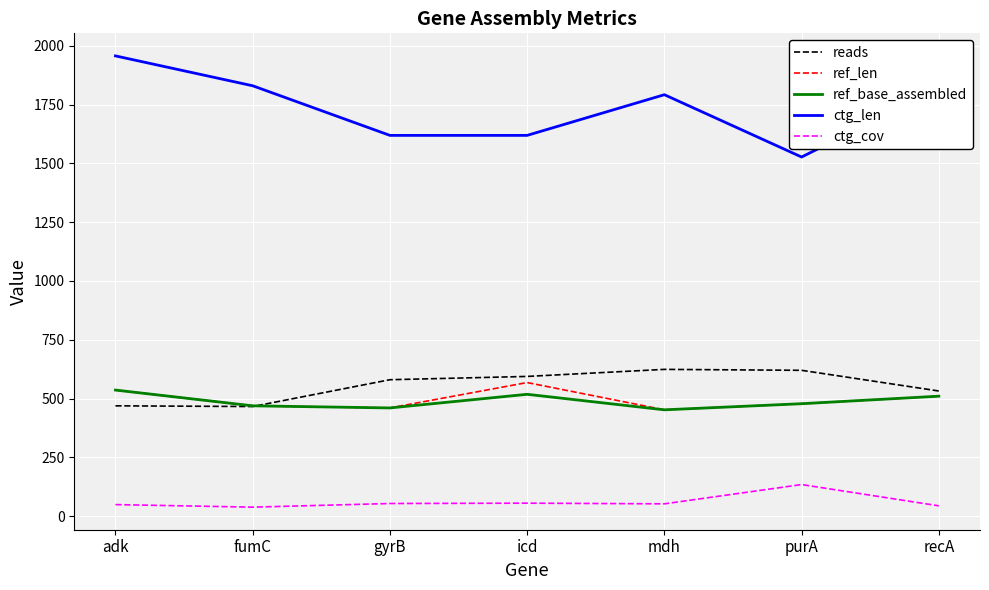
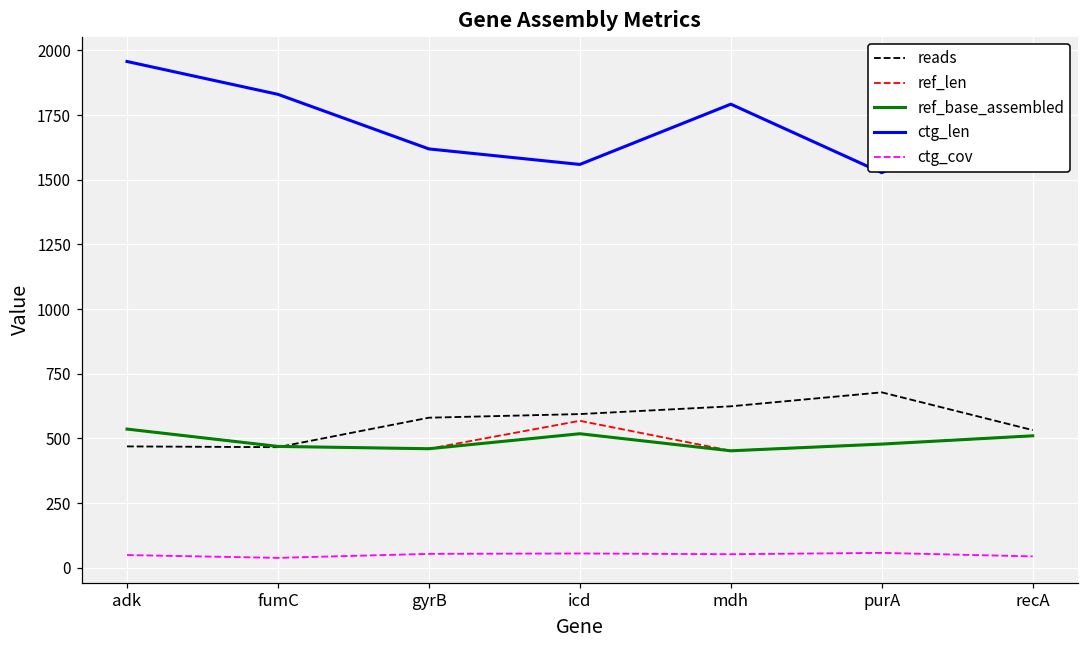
  {
    "reads": {
      "adk": 470,
      "gyrB": 580,
      "icd": 590,
      "mdh": 620,
-     "purA": 620,
+     "purA": 680,
      "recA": 530
    },
    "ref_len": {
      "icd": 570
    },
    "ref_base_assembled": {
      "icd": 520
    },
    "ctg_len": {
      "adk": 1960,
      "fumC": 1830,
      "gyrB": 1620,
-     "icd": 1620,
+     "icd": 1560,
      "mdh": 1790,
      "purA": 1530
    },
    "ctg_cov": {
      "adk": 50,
      "fumC": 40,
      "gyrB": 50,
      "icd": 60,
      "mdh": 50,
-     "purA": 130,
+     "purA": 60,
      "recA": 40
    }
  }
